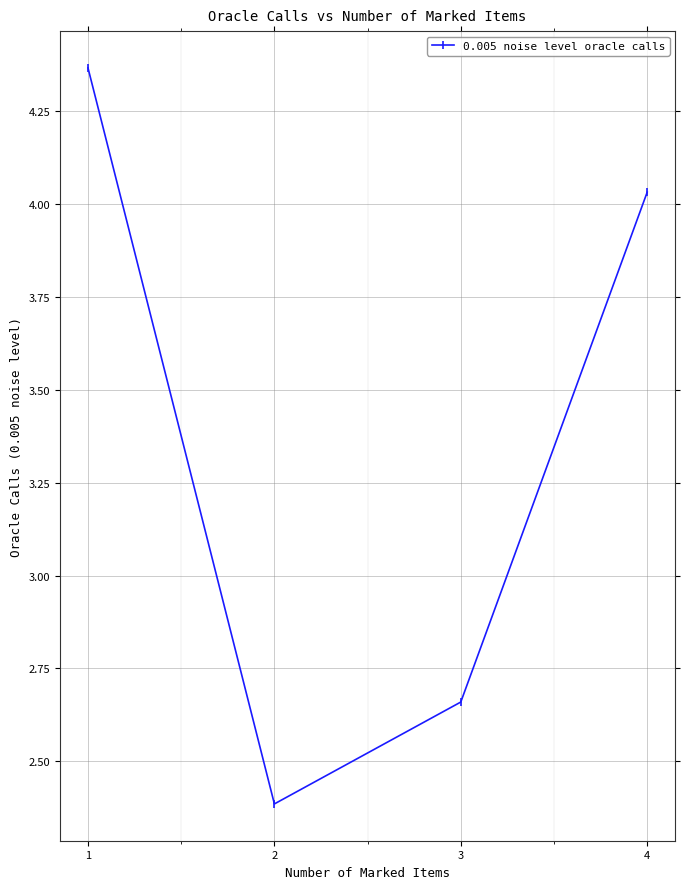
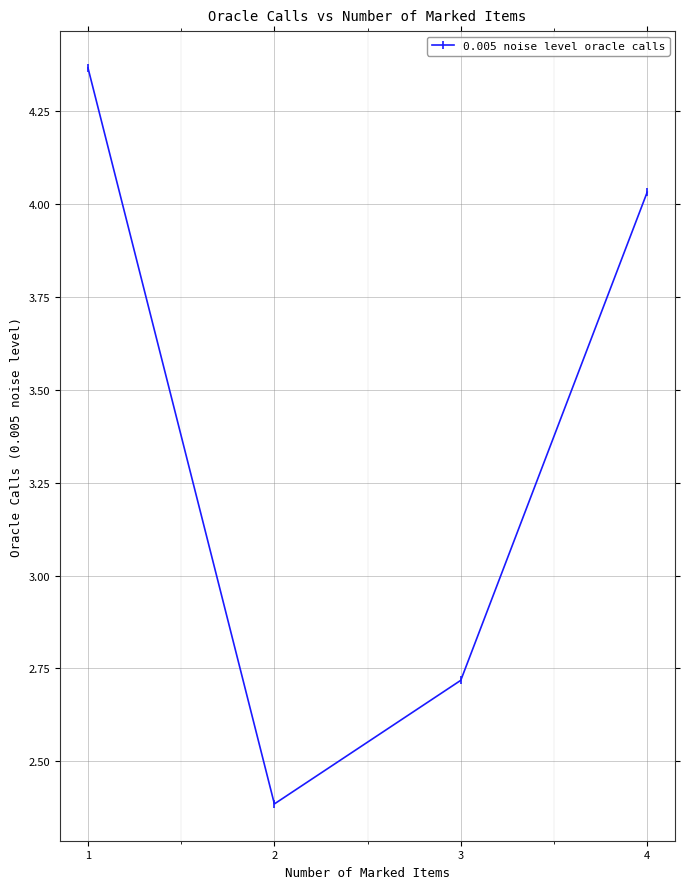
  {
    "1": 4.37,
    "2": 2.39,
-   "3": 2.66,
+   "3": 2.72,
    "4": 4.03
  }
